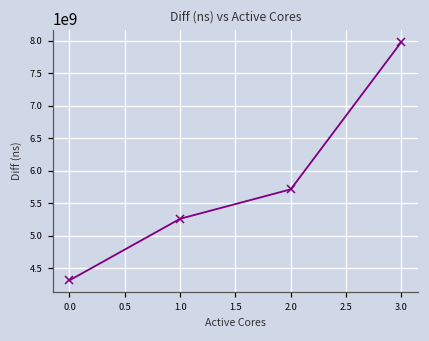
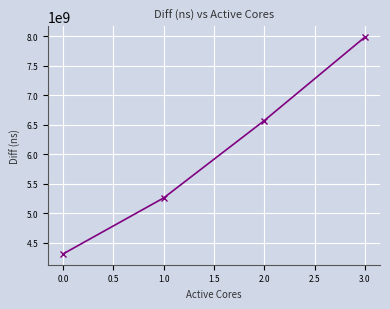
  {
    "0.0": 4300000000,
    "1.0": 5300000000,
-   "2.0": 5700000000,
+   "2.0": 6600000000,
    "3.0": 8000000000
  }
